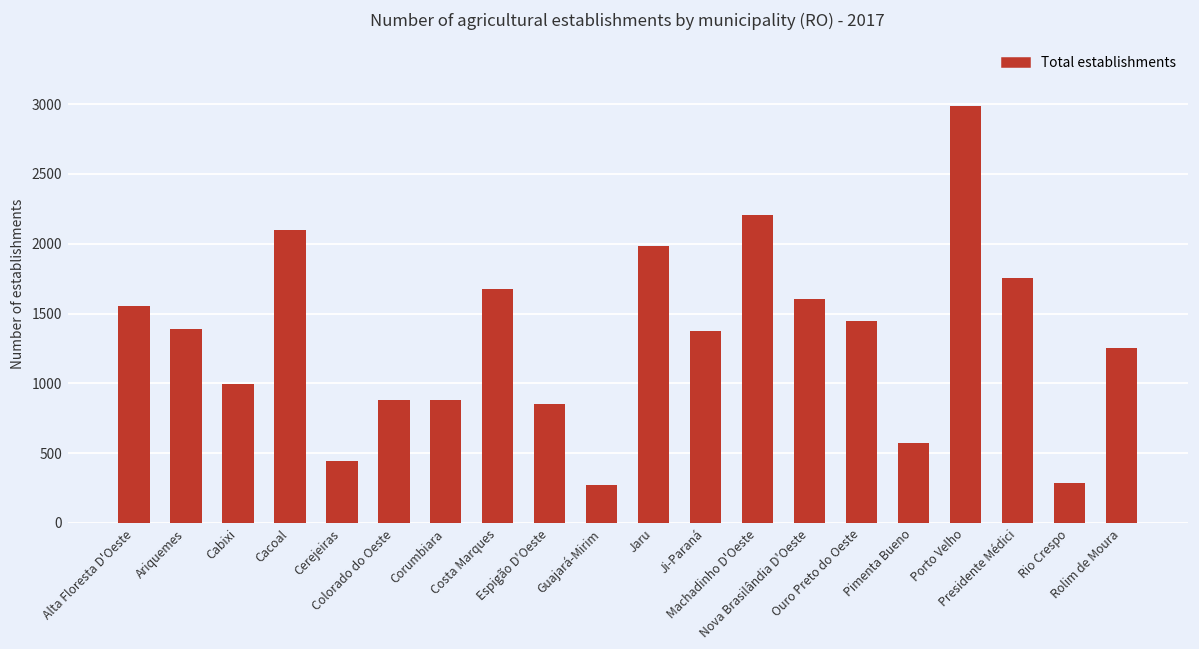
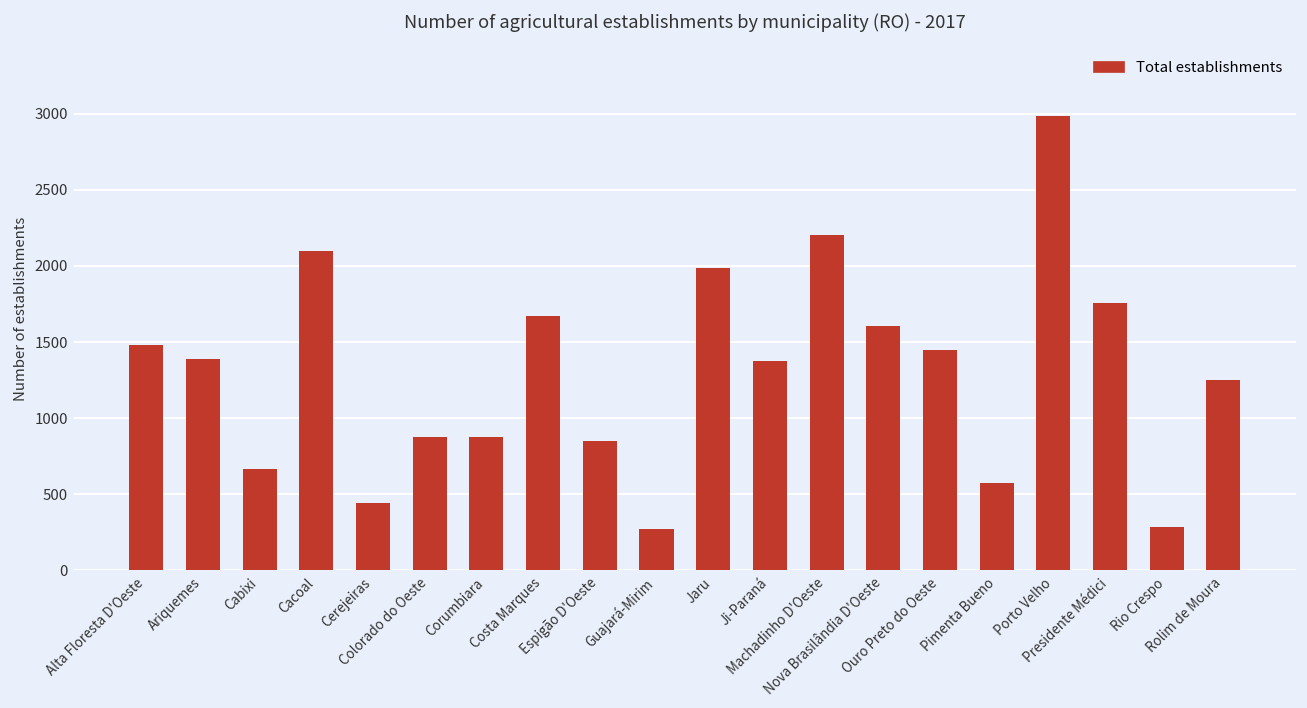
  {
-   "Alta Floresta D'Oeste": 1550,
+   "Alta Floresta D'Oeste": 1480,
    "Ariquemes": 1390,
-   "Cabixi": 1000,
+   "Cabixi": 670,
    "Cacoal": 2100,
    "Cerejeiras": 440,
    "Colorado do Oeste": 880,
    "Corumbiara": 880,
    "Costa Marques": 1670,
    "Espigão D'Oeste": 850,
    "Guajará-Mirim": 270,
    "Jaru": 1990,
    "Ji-Paraná": 1370,
    "Machadinho D'Oeste": 2210,
    "Nova Brasilândia D'Oeste": 1600,
    "Ouro Preto do Oeste": 1450,
    "Pimenta Bueno": 570,
    "Porto Velho": 2980,
    "Presidente Médici": 1750,
    "Rio Crespo": 290,
    "Rolim de Moura": 1250
  }
